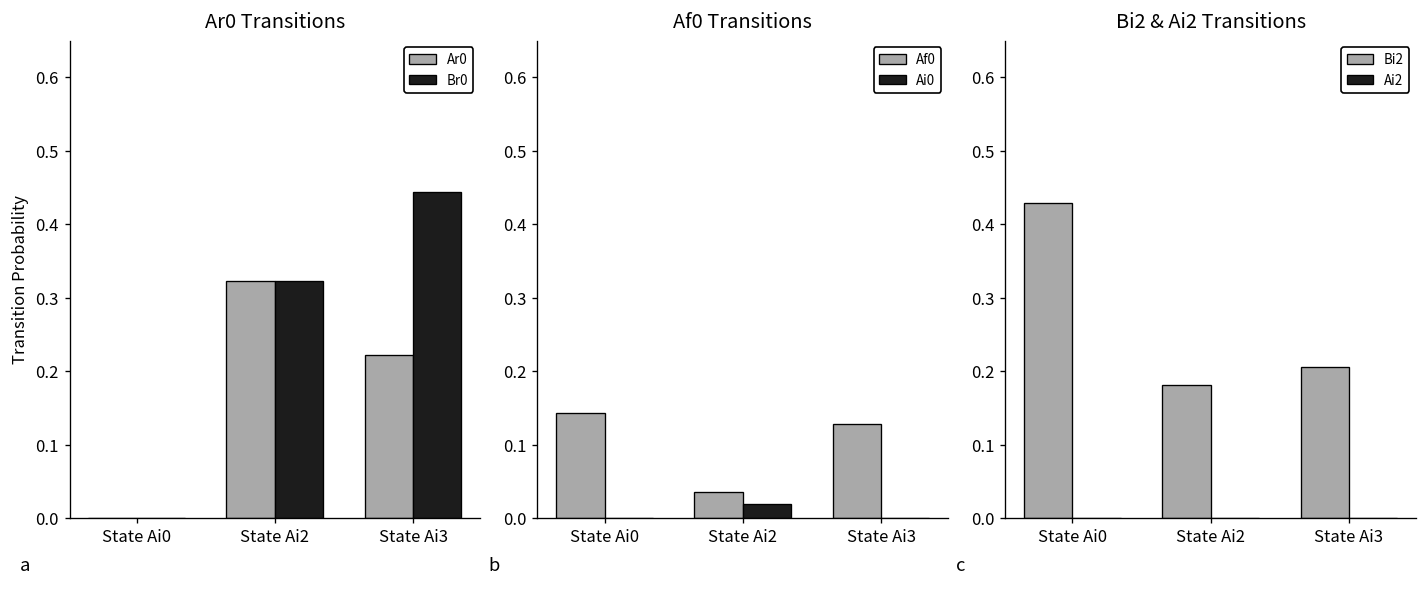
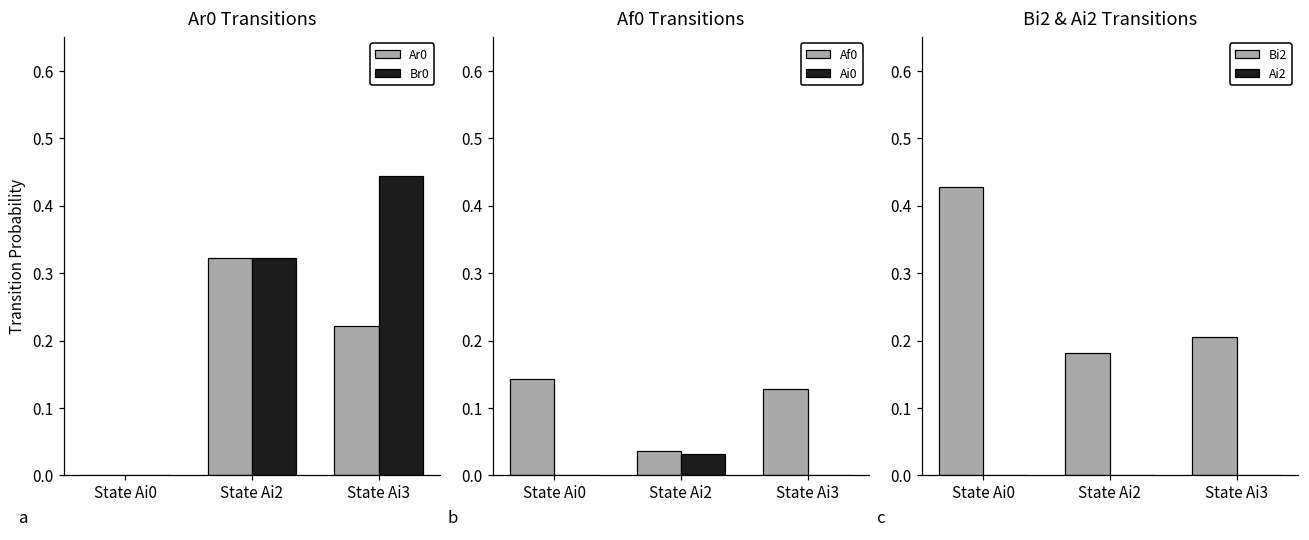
  {
    "Ar0 Transitions": {
      "Ar0": {
        "State Ai0": 0.00,
        "State Ai2": 0.32,
        "State Ai3": 0.22
      },
      "Br0": {
        "State Ai0": 0.00,
        "State Ai2": 0.32,
        "State Ai3": 0.44
      }
    },
    "Af0 Transitions": {
      "Af0": {
        "State Ai0": 0.14,
        "State Ai2": 0.04,
        "State Ai3": 0.13
      },
      "Ai0": {
        "State Ai0": 0.00,
-       "State Ai2": 0.02,
+       "State Ai2": 0.03,
        "State Ai3": 0.00
      }
    },
    "Bi2 & Ai2 Transitions": {
      "Bi2": {
        "State Ai0": 0.43,
        "State Ai2": 0.18,
        "State Ai3": 0.21
      },
      "Ai2": {
        "State Ai0": 0.00,
        "State Ai2": 0.00,
        "State Ai3": 0.00
      }
    }
  }
